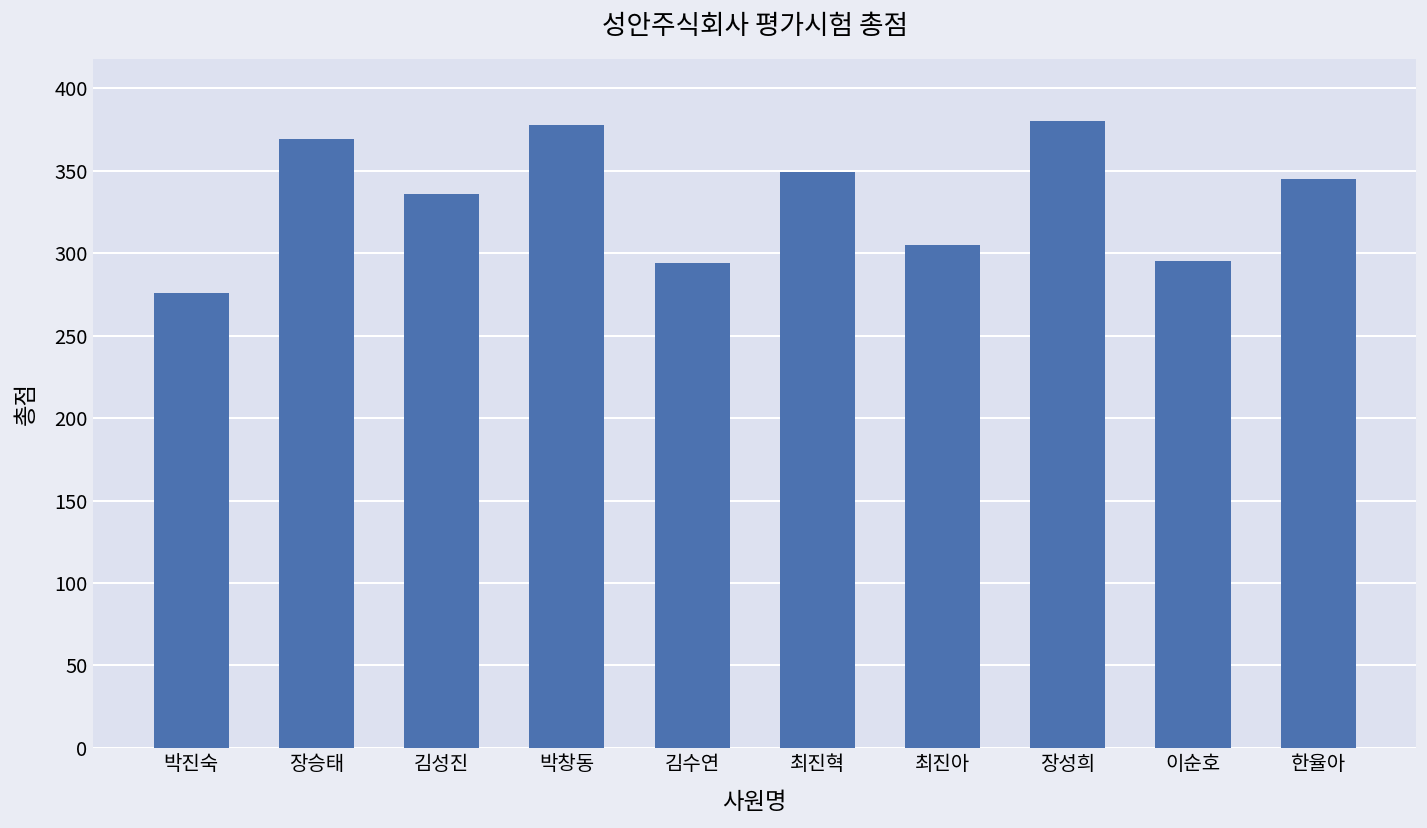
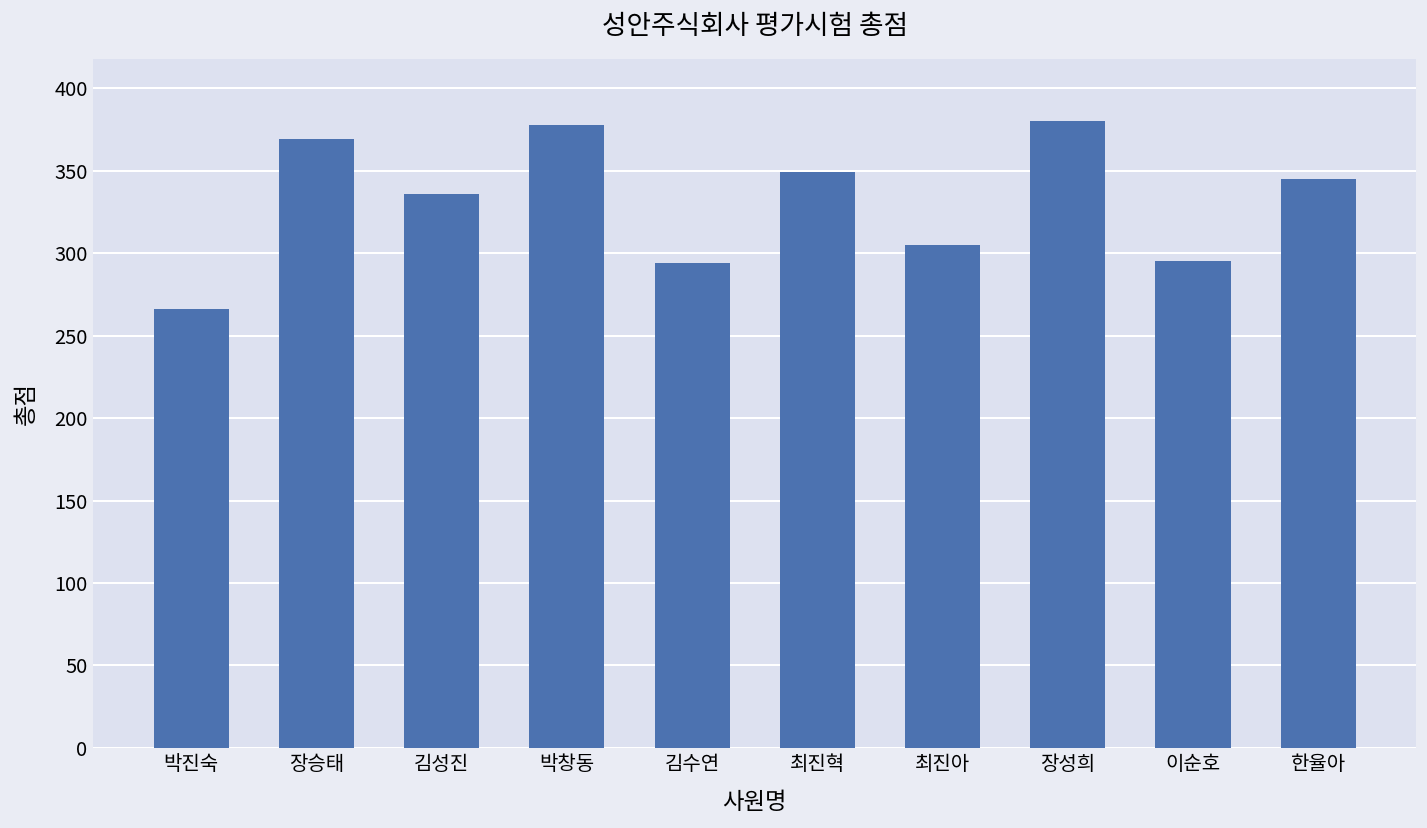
  {
-   "박진숙": 276,
+   "박진숙": 266,
    "장승태": 369,
    "김성진": 336,
    "박창동": 378,
    "김수연": 294,
    "최진혁": 349,
    "최진아": 305,
    "장성희": 380,
    "이순호": 295,
    "한율아": 345
  }
